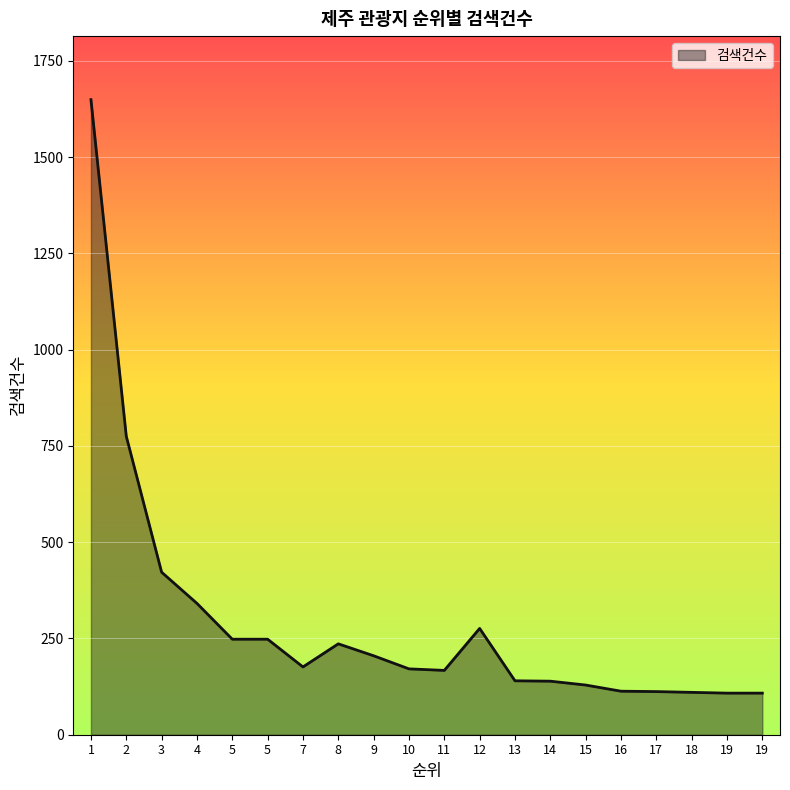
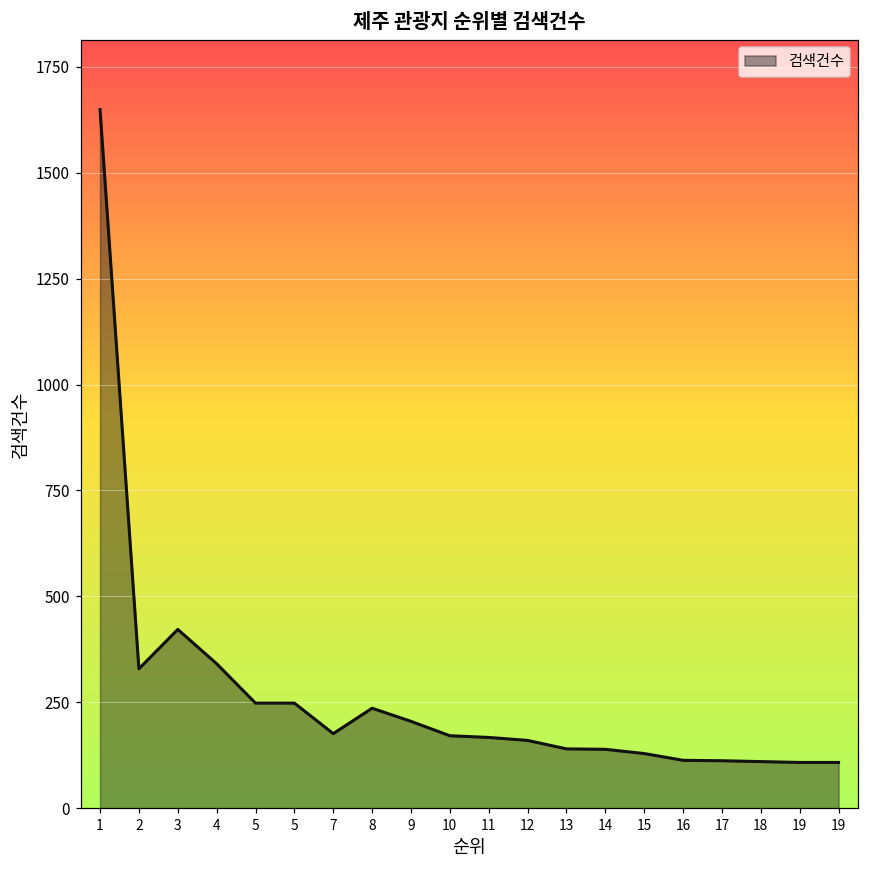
  {
    "1": 1650,
-   "2": 780,
+   "2": 330,
    "3": 420,
    "4": 340,
    "7": 180,
    "8": 240,
    "9": 210,
    "10": 170,
    "11": 170,
-   "12": 280,
+   "12": 160,
    "13": 140,
    "14": 140,
    "15": 130,
    "16": 110,
    "17": 110,
    "18": 110
  }
